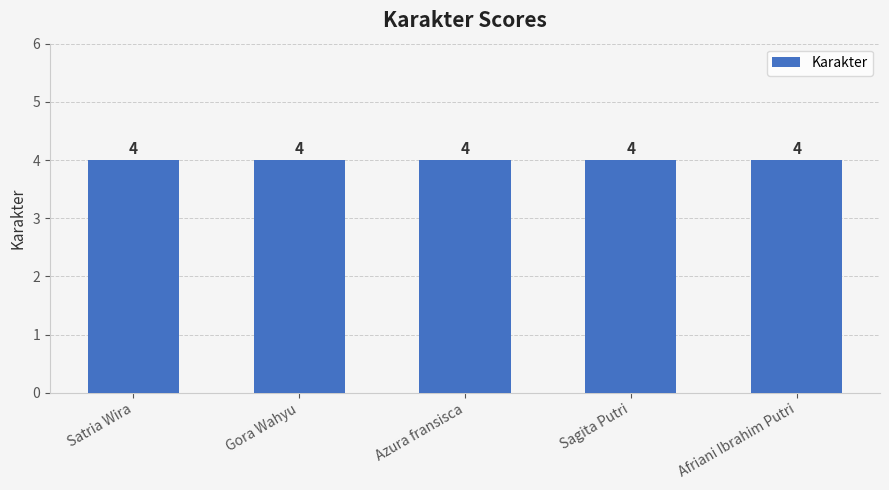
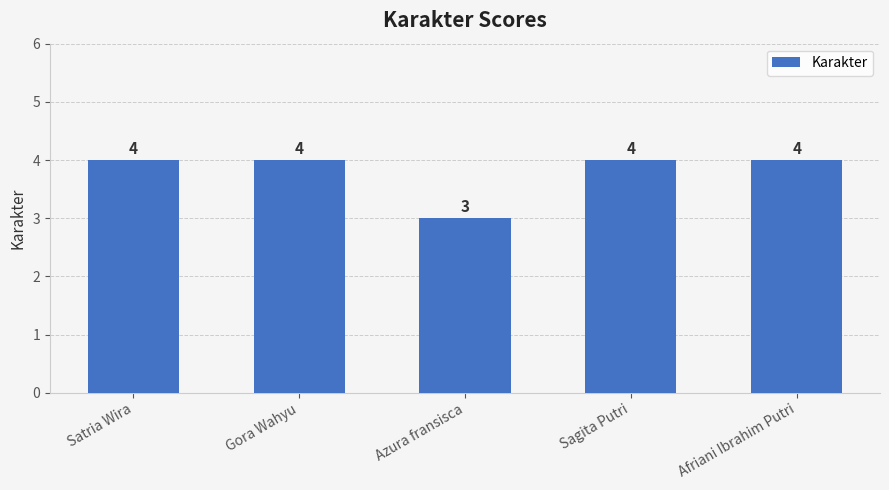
  {
    "Satria Wira": 4,
    "Gora Wahyu": 4,
-   "Azura fransisca": 4,
+   "Azura fransisca": 3,
    "Sagita Putri": 4,
    "Afriani Ibrahim Putri": 4
  }
